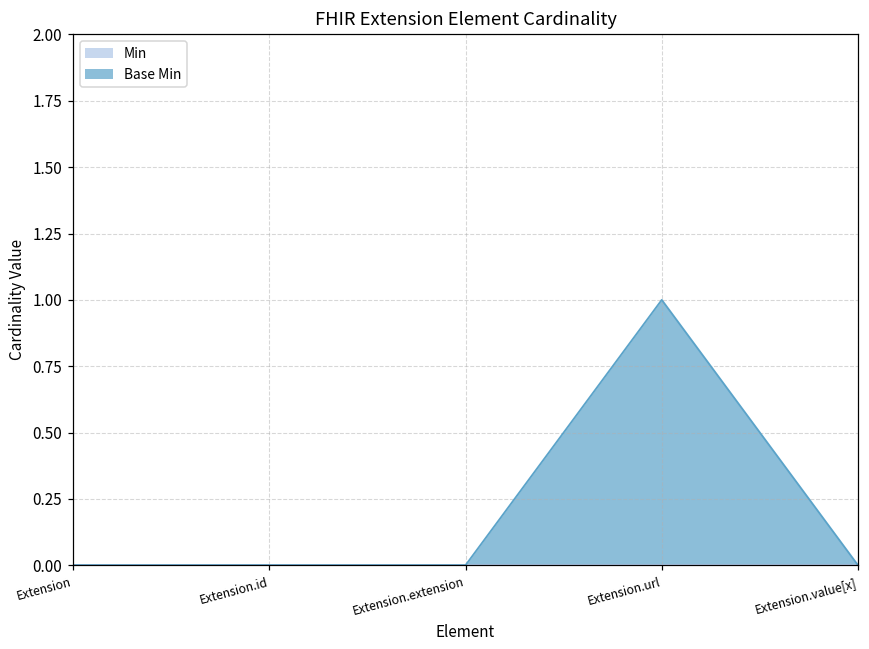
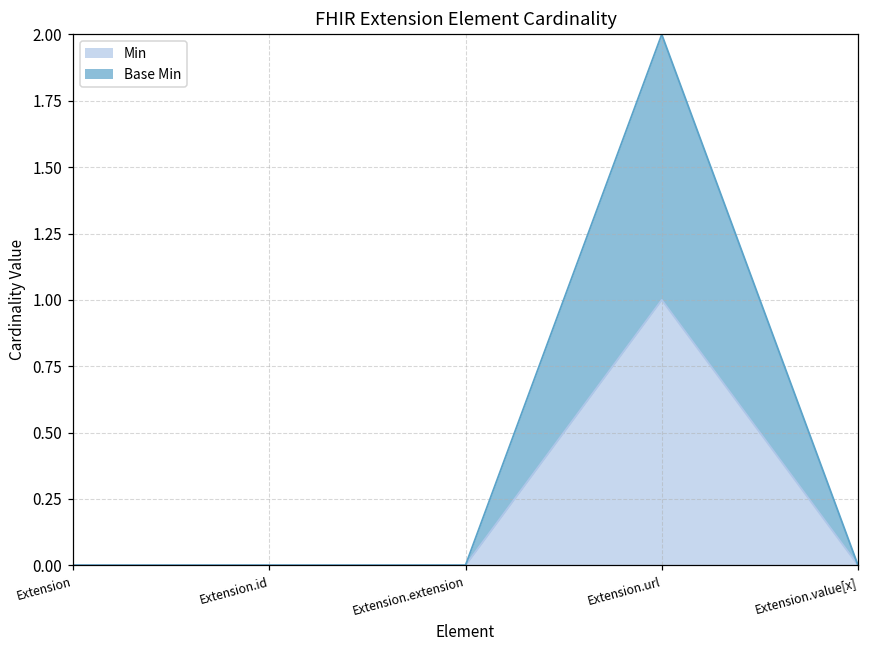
  {
    "Min": {
-     "Extension.url": 0
+     "Extension.url": 1
    },
    "Base Min": {
      "Extension.url": 1
    }
  }
